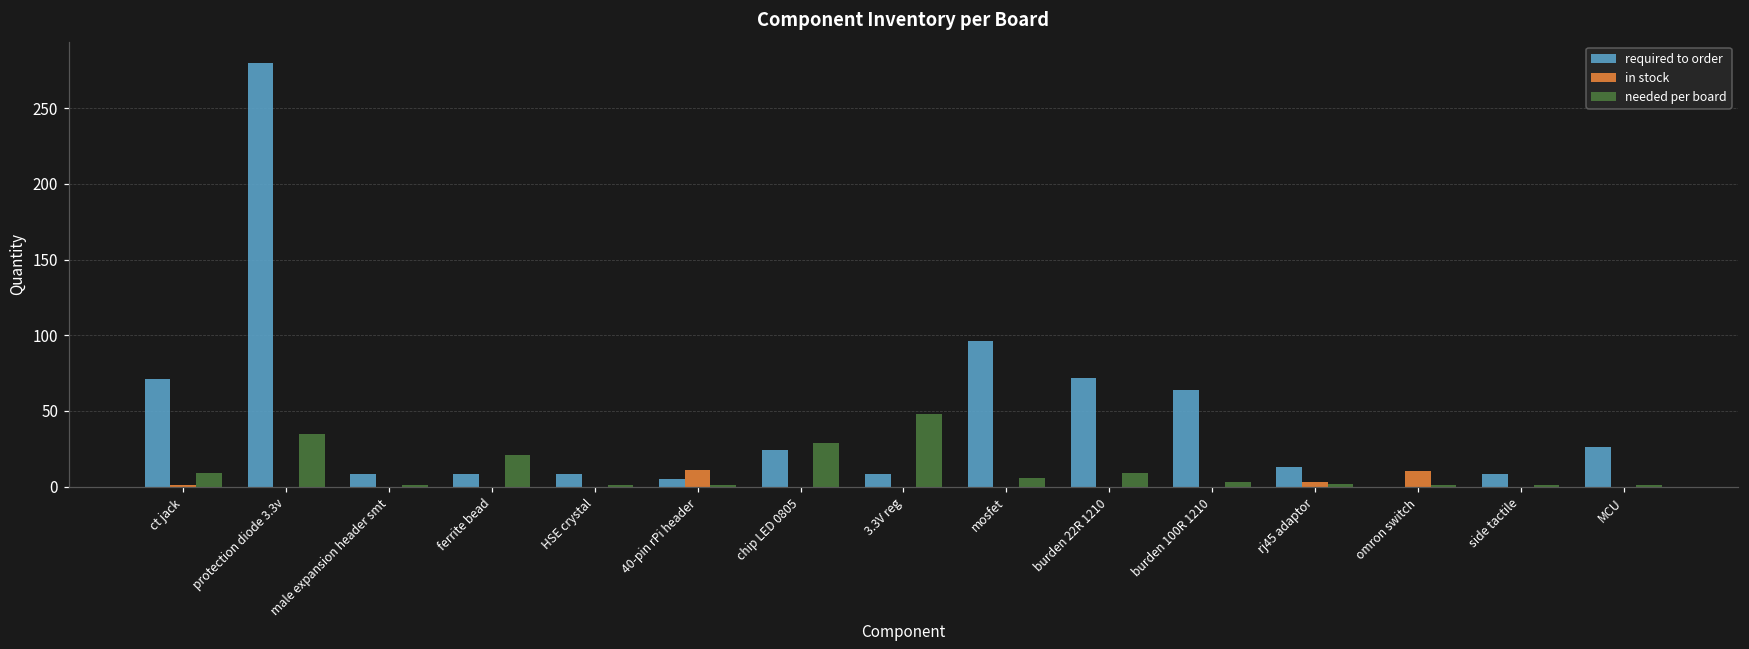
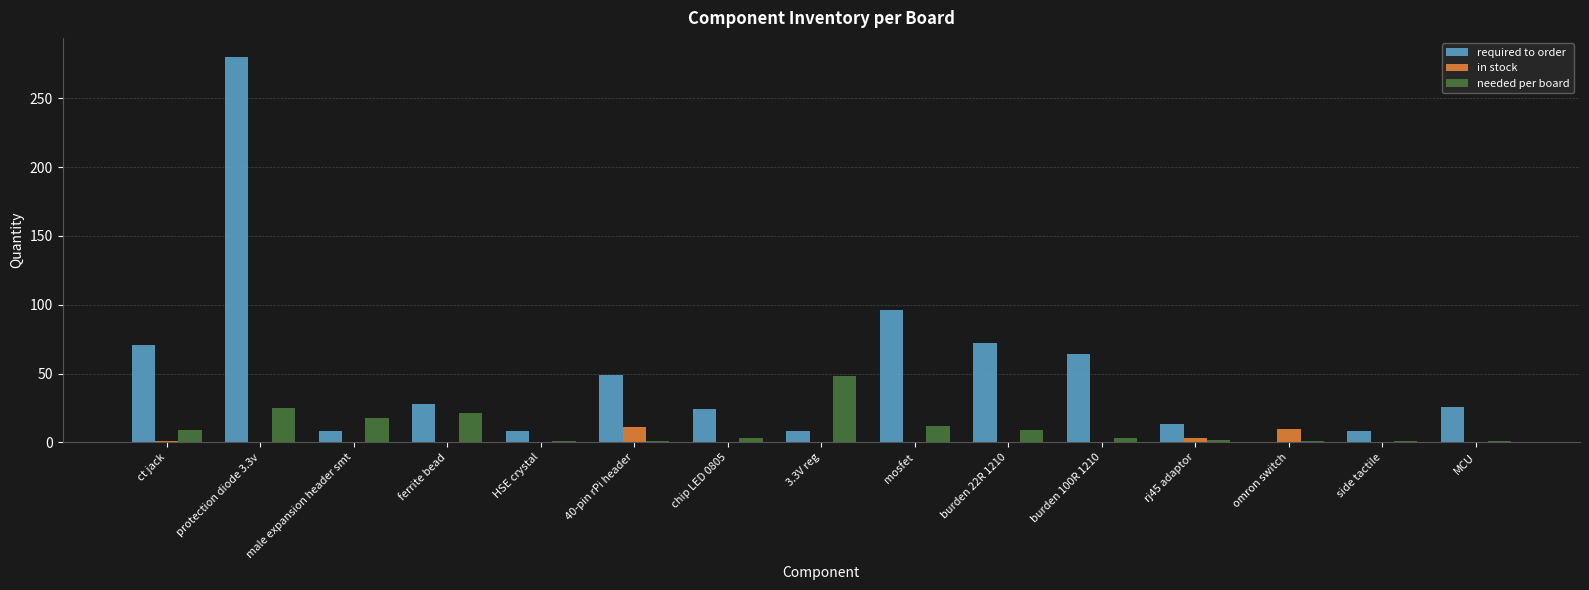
  {
    "required to order": {
      "ct jack": 71,
      "protection diode 3.3v": 280,
      "male expansion header smt": 8,
-     "ferrite bead": 8,
+     "ferrite bead": 28,
      "HSE crystal": 8,
-     "40-pin rPi header": 5,
+     "40-pin rPi header": 49,
      "chip LED 0805": 24,
      "3.3V reg": 8,
      "mosfet": 96,
      "burden 22R 1210": 72,
      "burden 100R 1210": 64,
      "rj45 adaptor": 13,
      "omron switch": 0,
      "side tactile": 8,
      "MCU": 26
    },
    "in stock": {
      "protection diode 3.3v": 0,
      "male expansion header smt": 0,
      "ferrite bead": 0,
      "HSE crystal": 0,
      "40-pin rPi header": 11,
      "chip LED 0805": 0,
      "3.3V reg": 0,
      "mosfet": 0,
      "burden 22R 1210": 0,
      "burden 100R 1210": 0,
      "rj45 adaptor": 3,
      "omron switch": 10,
      "side tactile": 0,
      "MCU": 0
    },
    "needed per board": {
      "ct jack": 9,
-     "protection diode 3.3v": 35,
-     "male expansion header smt": 1,
+     "protection diode 3.3v": 25,
+     "male expansion header smt": 18,
      "ferrite bead": 21,
-     "chip LED 0805": 29,
+     "chip LED 0805": 3,
      "3.3V reg": 48,
-     "mosfet": 6,
+     "mosfet": 12,
      "burden 22R 1210": 9,
      "burden 100R 1210": 3,
      "rj45 adaptor": 2
    }
  }
